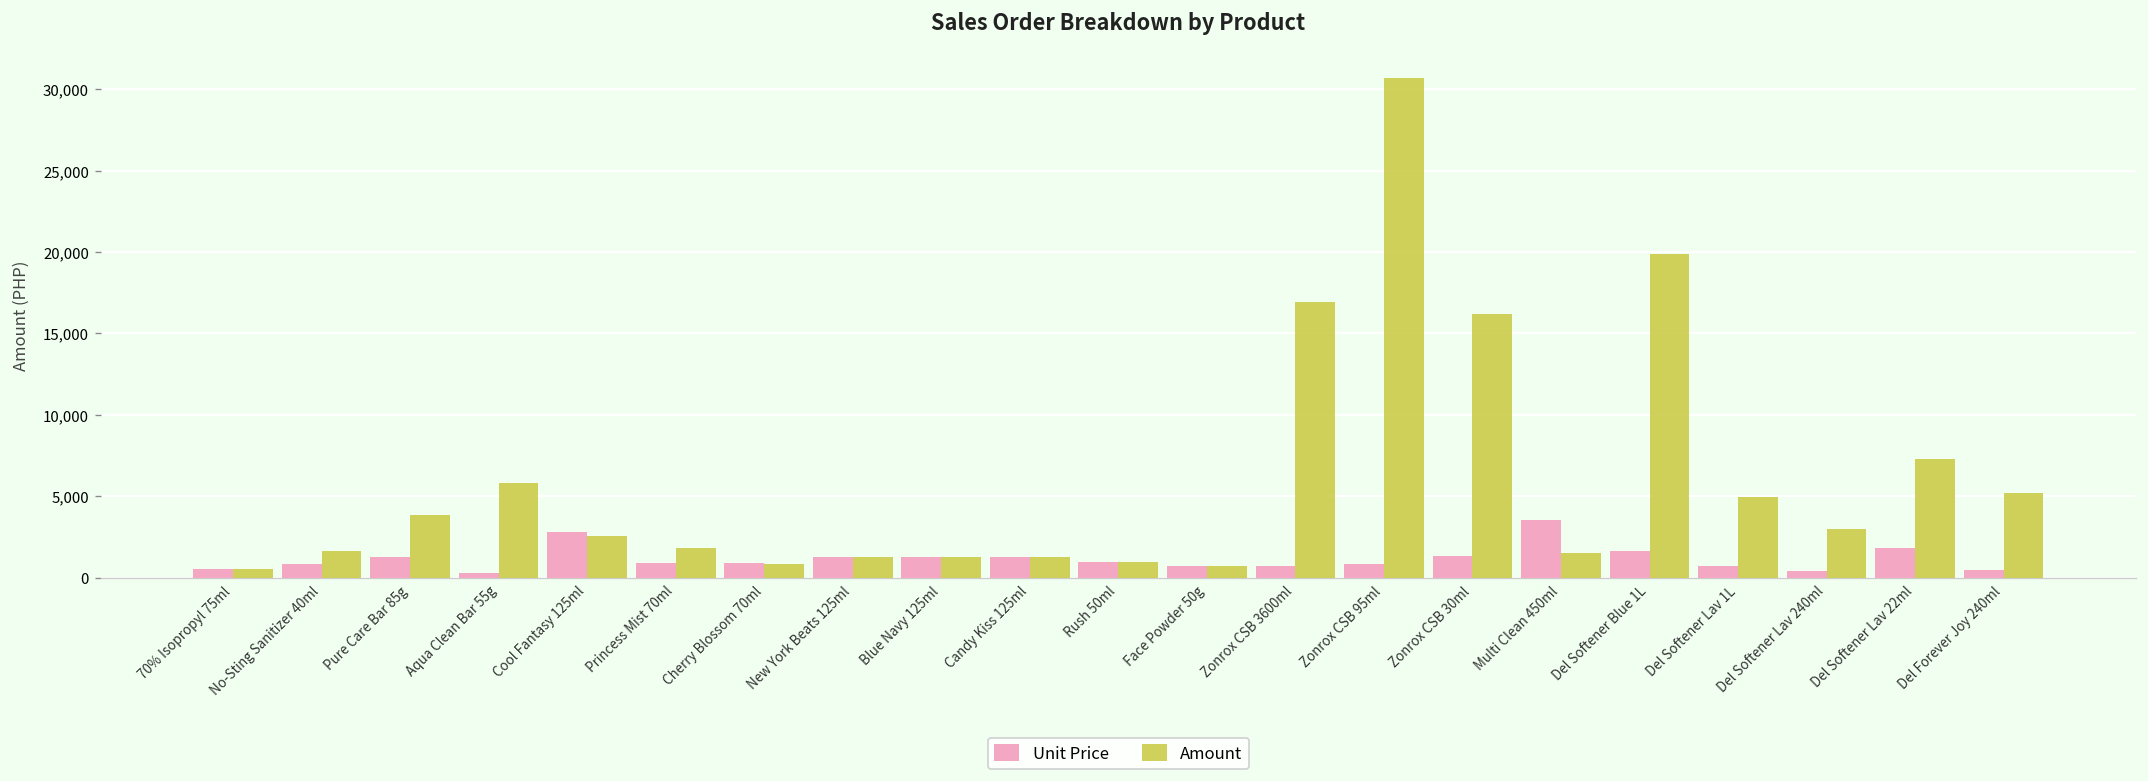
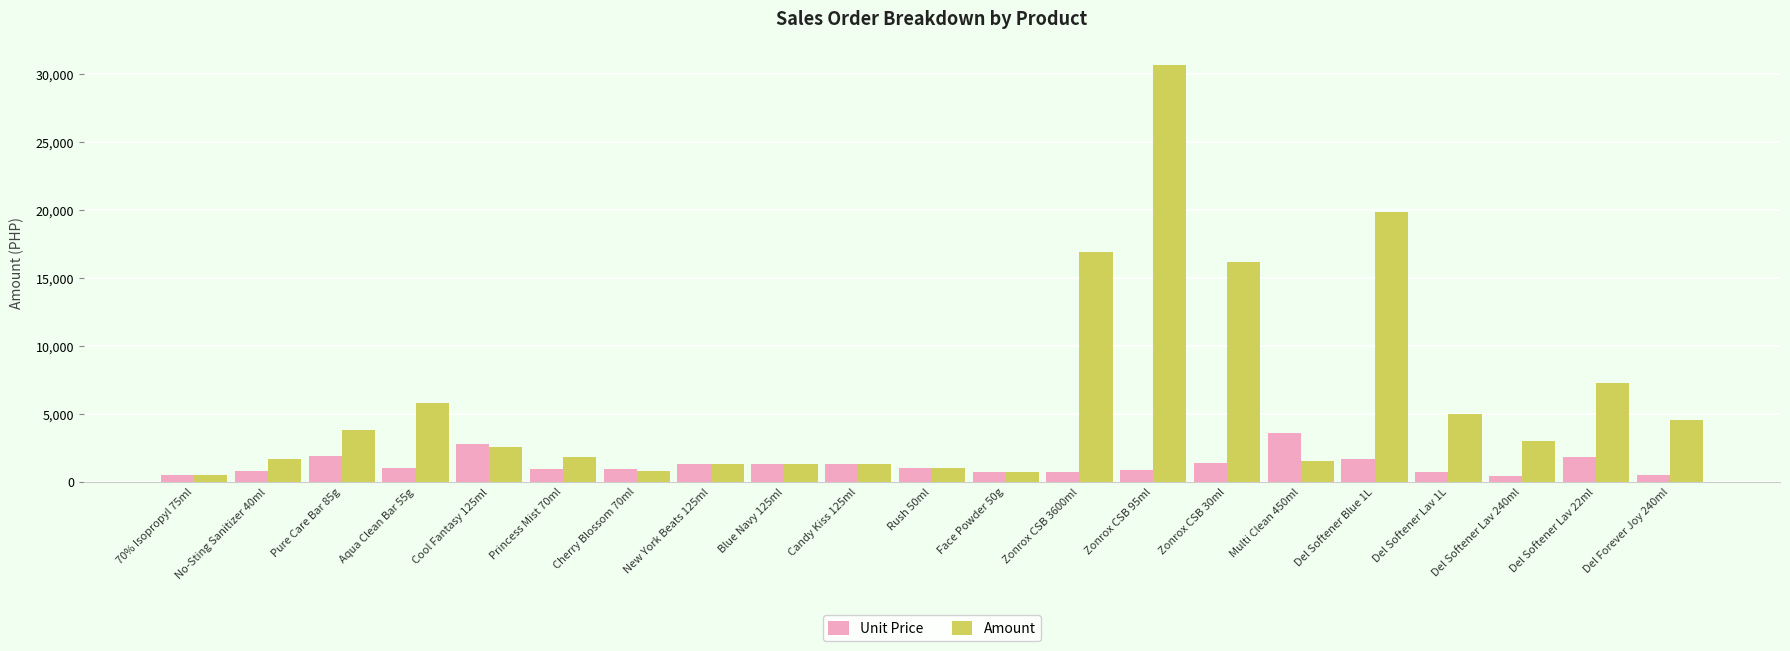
  {
    "Unit Price": {
      "70% Isopropyl 75ml": "500",
      "No-Sting Sanitizer 40ml": "800",
-     "Pure Care Bar 85g": "1,300",
-     "Aqua Clean Bar 55g": "300",
+     "Pure Care Bar 85g": "1,900",
+     "Aqua Clean Bar 55g": "1,000",
      "Cool Fantasy 125ml": "2,800",
      "Princess Mist 70ml": "900",
      "Cherry Blossom 70ml": "900",
      "New York Beats 125ml": "1,300",
      "Blue Navy 125ml": "1,300",
      "Candy Kiss 125ml": "1,300",
      "Rush 50ml": "1,000",
      "Face Powder 50g": "700",
      "Zonrox CSB 3600ml": "700",
      "Zonrox CSB 95ml": "900",
      "Zonrox CSB 30ml": "1,400",
      "Multi Clean 450ml": "3,600",
      "Del Softener Blue 1L": "1,700",
      "Del Softener Lav 1L": "700",
      "Del Softener Lav 240ml": "400",
      "Del Softener Lav 22ml": "1,800",
      "Del Forever Joy 240ml": "500"
    },
    "Amount": {
      "70% Isopropyl 75ml": "500",
      "No-Sting Sanitizer 40ml": "1,600",
      "Pure Care Bar 85g": "3,800",
      "Aqua Clean Bar 55g": "5,800",
      "Cool Fantasy 125ml": "2,500",
      "Princess Mist 70ml": "1,800",
      "Cherry Blossom 70ml": "800",
      "New York Beats 125ml": "1,300",
      "Blue Navy 125ml": "1,300",
      "Candy Kiss 125ml": "1,300",
      "Rush 50ml": "1,000",
      "Face Powder 50g": "700",
      "Zonrox CSB 3600ml": "16,900",
      "Zonrox CSB 95ml": "30,700",
      "Zonrox CSB 30ml": "16,200",
      "Multi Clean 450ml": "1,500",
      "Del Softener Blue 1L": "19,900",
      "Del Softener Lav 1L": "5,000",
      "Del Softener Lav 240ml": "3,000",
      "Del Softener Lav 22ml": "7,300",
-     "Del Forever Joy 240ml": "5,200"
+     "Del Forever Joy 240ml": "4,600"
    }
  }
